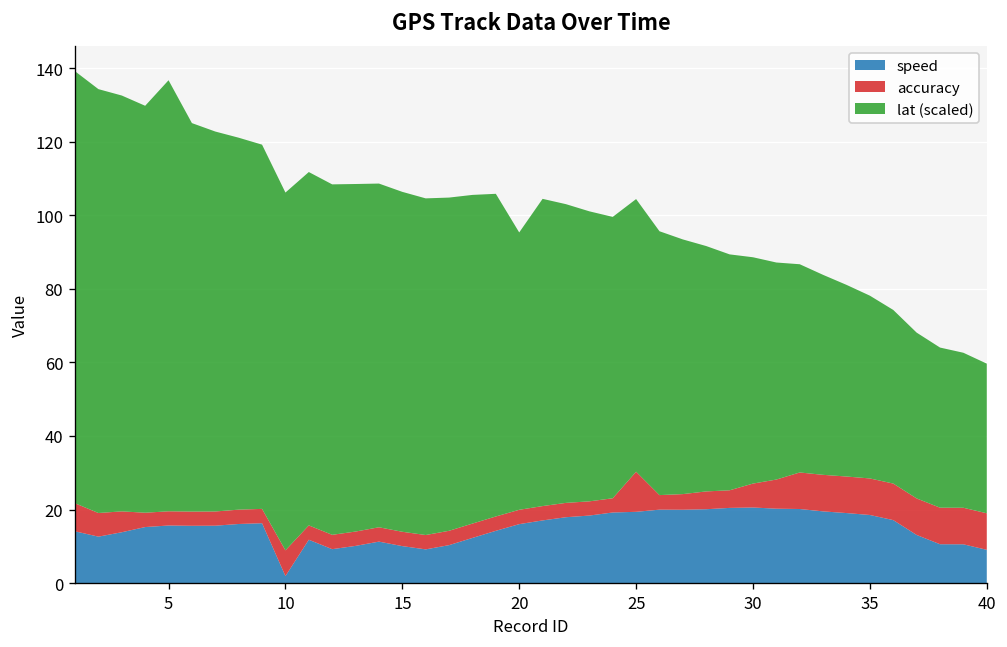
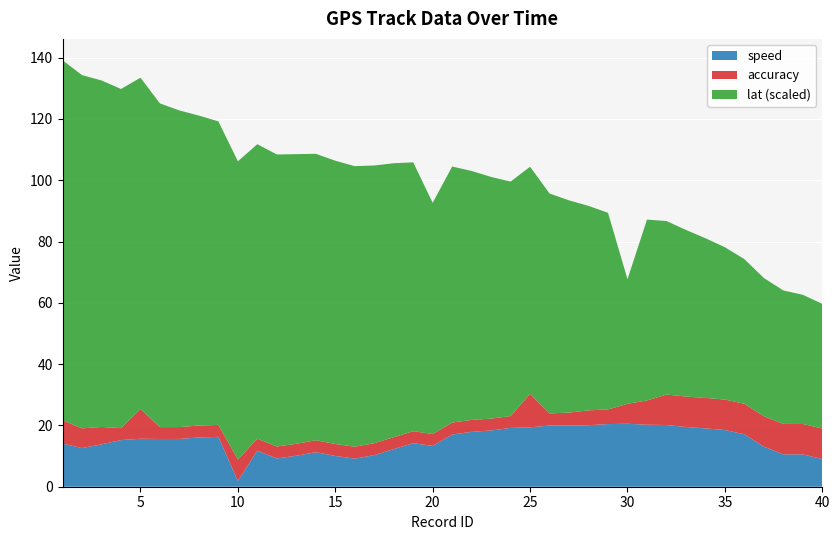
  {
    "speed": {
      "5": 16,
      "10": 2,
      "15": 10,
-     "20": 16,
+     "20": 13,
      "25": 19,
      "30": 21,
      "35": 19,
      "40": 9
    },
    "accuracy": {
-     "5": 4,
+     "5": 10,
      "10": 7,
      "15": 4,
      "20": 4,
      "25": 11,
      "30": 7,
      "35": 10,
      "40": 10
    },
    "lat (scaled)": {
-     "5": 117,
+     "5": 108,
      "10": 97,
      "15": 92,
      "20": 75,
      "25": 74,
-     "30": 62,
+     "30": 41,
      "35": 50,
      "40": 41
    }
  }
